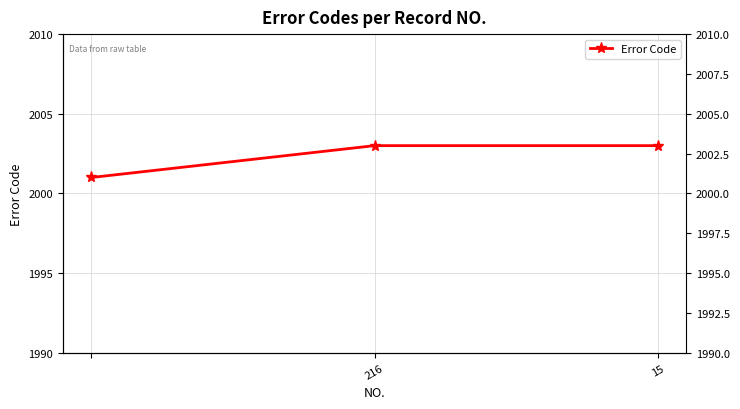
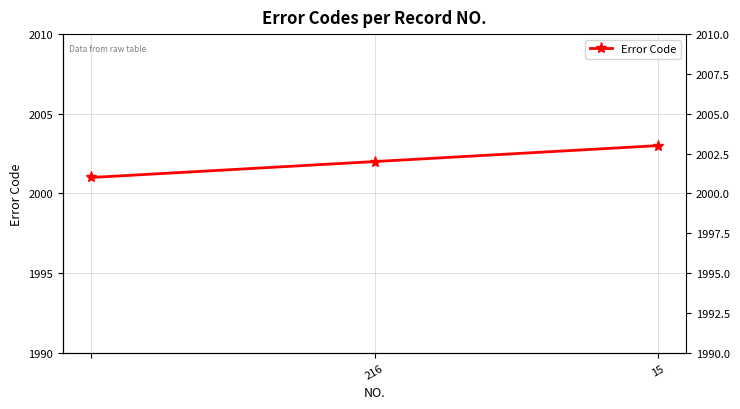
  {
-   "216": 2003,
+   "216": 2002,
    "15": 2003
  }
